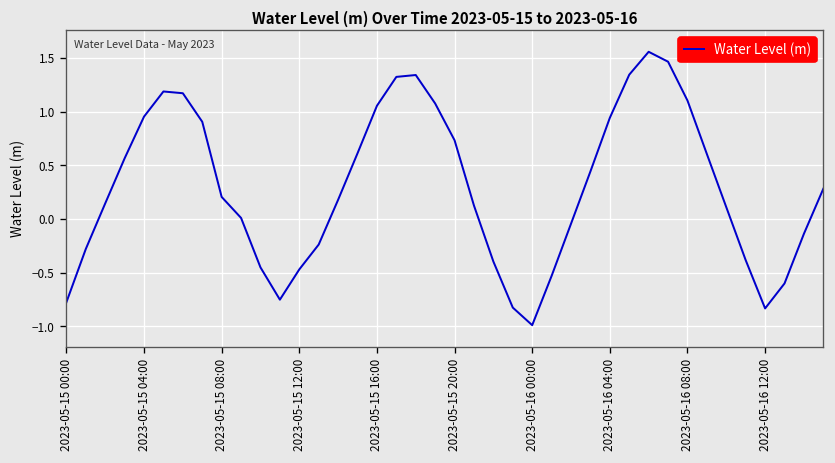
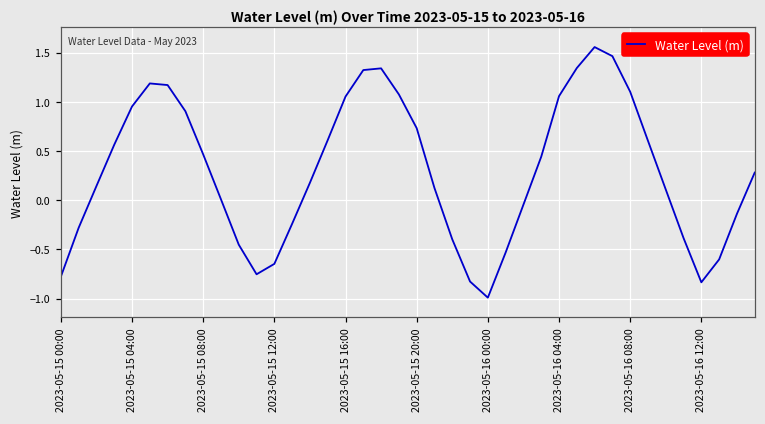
  {
    "2023-05-15 00:00": -0.8,
    "2023-05-15 04:00": 1.0,
-   "2023-05-15 08:00": 0.2,
-   "2023-05-15 12:00": -0.5,
+   "2023-05-15 08:00": 0.5,
+   "2023-05-15 12:00": -0.6,
    "2023-05-15 16:00": 1.1,
    "2023-05-15 20:00": 0.7,
    "2023-05-16 00:00": -1.0,
-   "2023-05-16 04:00": 0.9,
+   "2023-05-16 04:00": 1.1,
    "2023-05-16 08:00": 1.1,
    "2023-05-16 12:00": -0.8
  }
